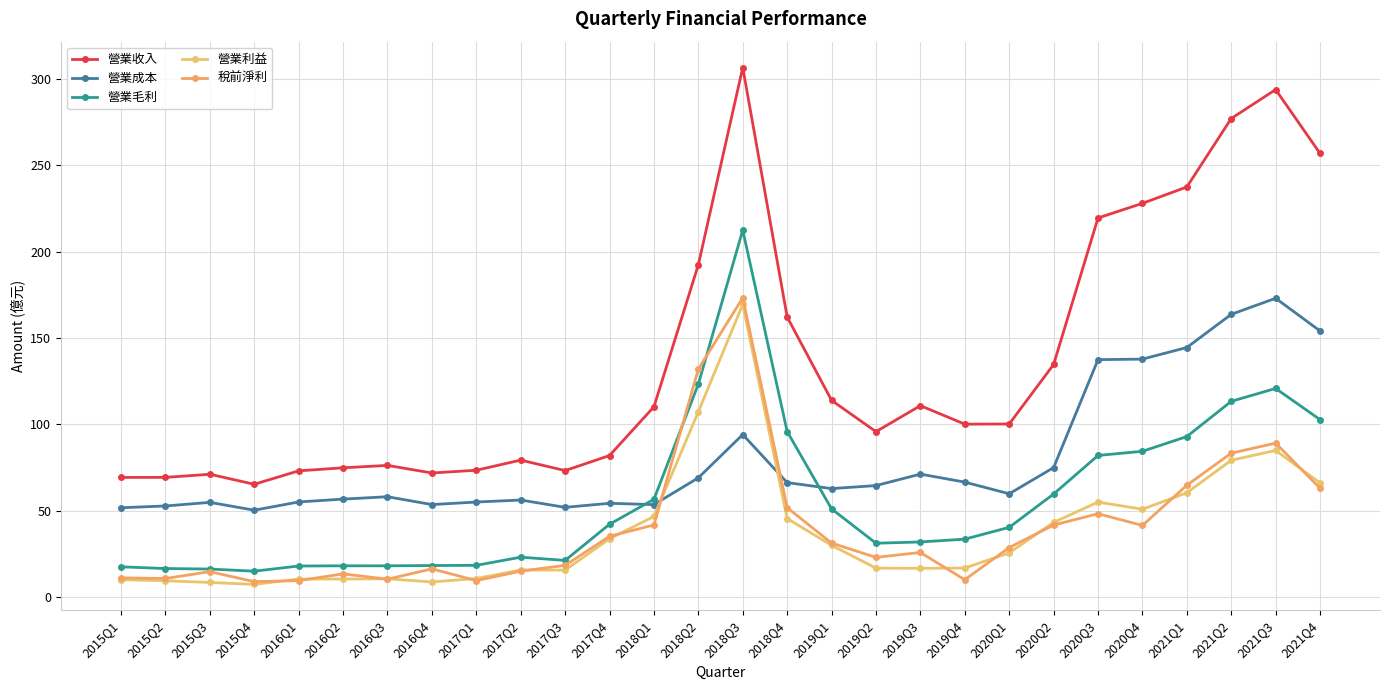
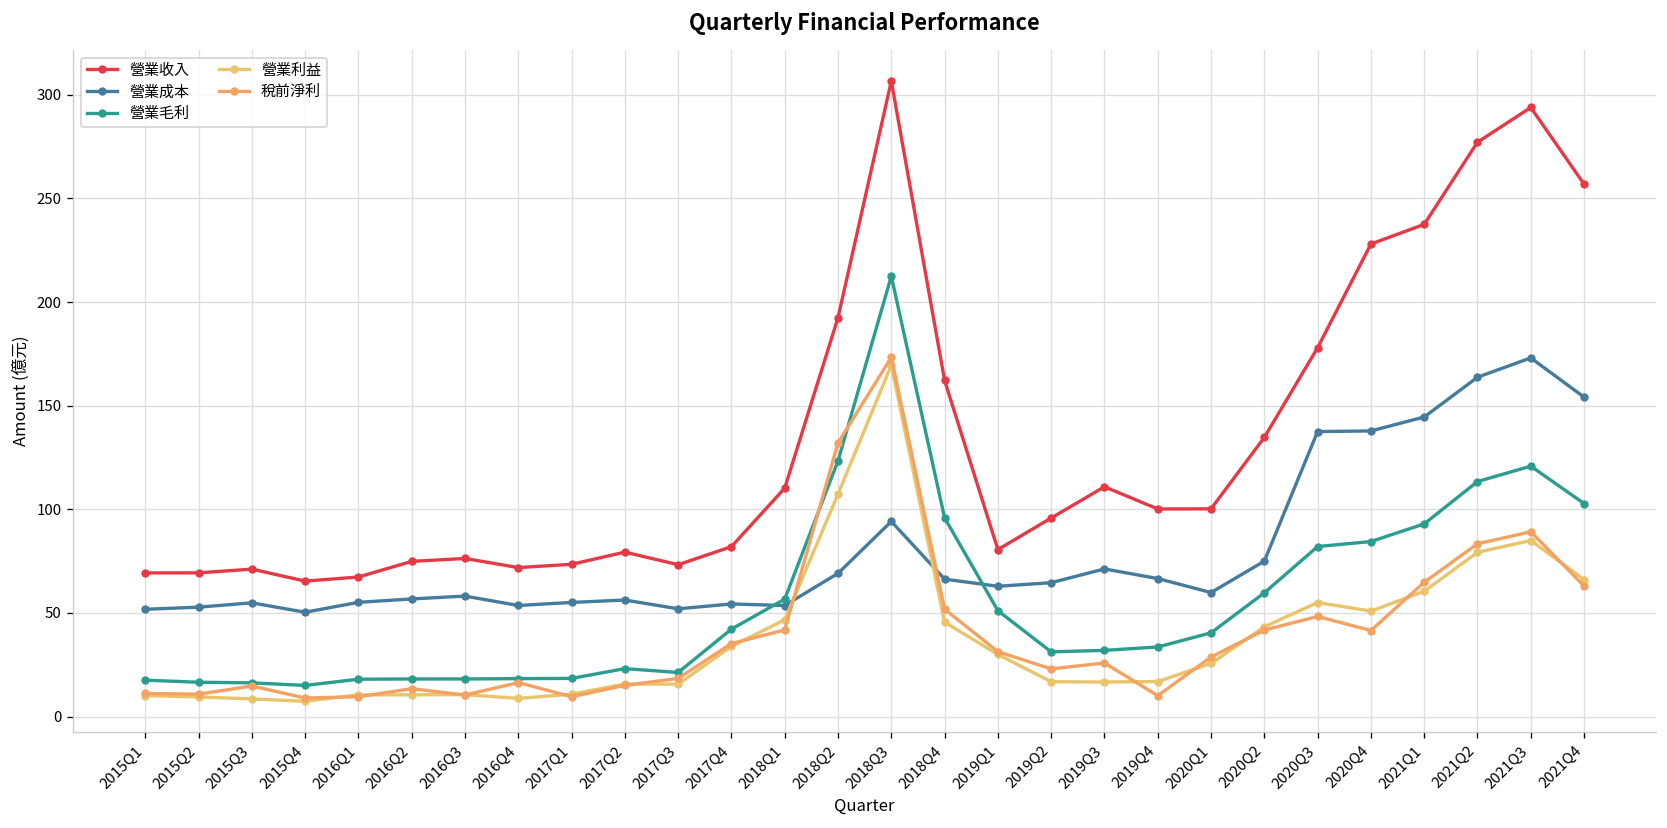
  {
    "營業收入": {
      "2015Q1": 69,
      "2015Q2": 69,
      "2015Q3": 71,
      "2015Q4": 65,
-     "2016Q1": 73,
+     "2016Q1": 67,
      "2016Q2": 75,
      "2016Q3": 76,
      "2016Q4": 72,
      "2017Q1": 73,
      "2017Q2": 79,
      "2017Q3": 73,
      "2017Q4": 82,
      "2018Q1": 110,
      "2018Q2": 192,
      "2018Q3": 307,
      "2018Q4": 162,
-     "2019Q1": 114,
+     "2019Q1": 81,
      "2019Q2": 96,
      "2019Q3": 111,
      "2019Q4": 100,
      "2020Q1": 100,
      "2020Q2": 135,
-     "2020Q3": 220,
+     "2020Q3": 178,
      "2020Q4": 228,
      "2021Q1": 237,
      "2021Q2": 277,
      "2021Q3": 294,
      "2021Q4": 257
    }
  }
